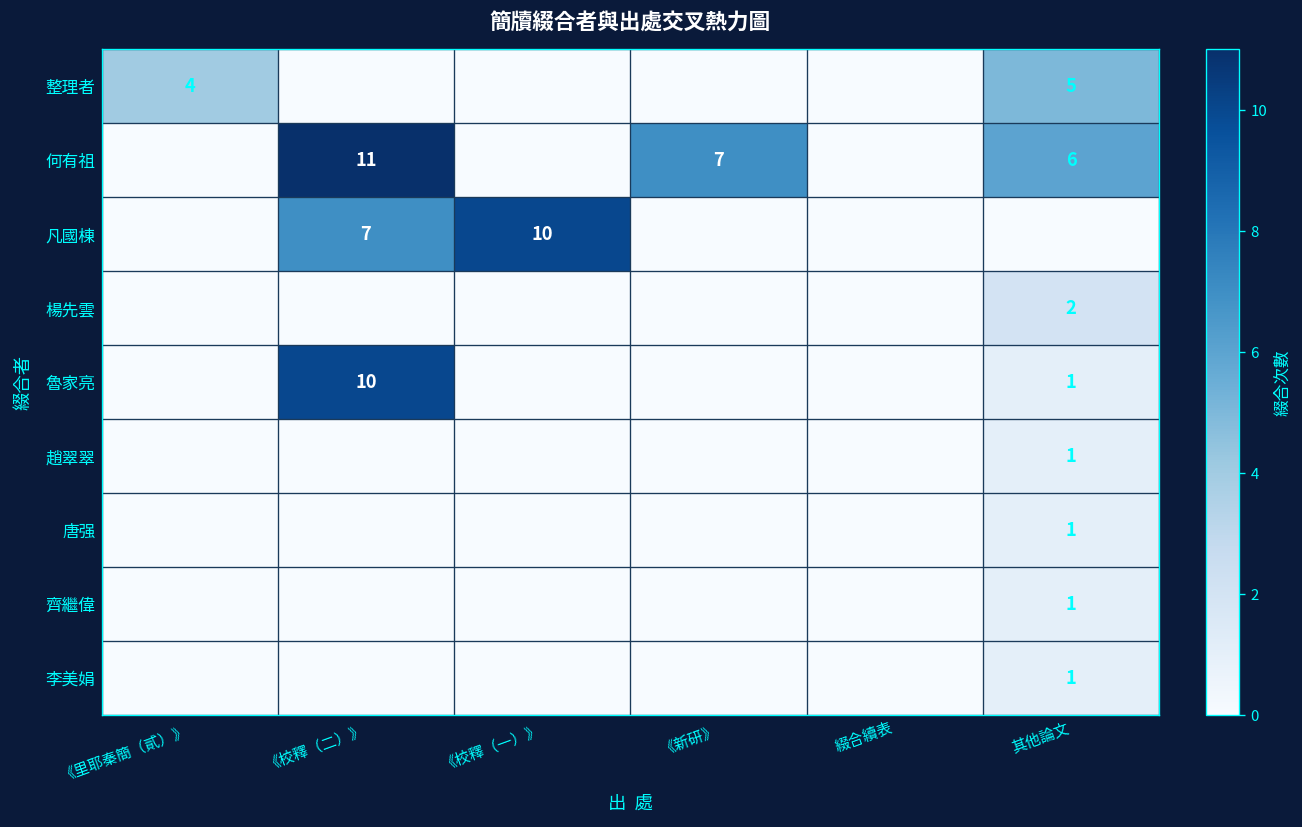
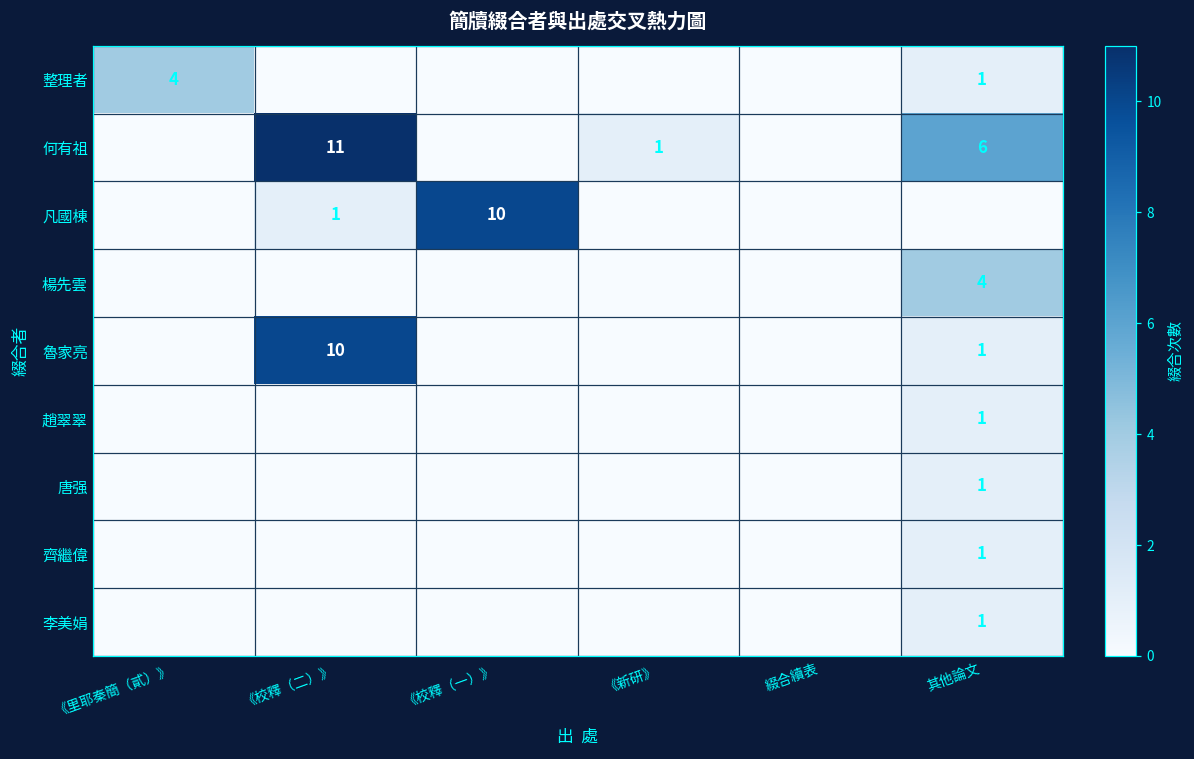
  {
    "整理者": {
      "《里耶秦簡（貳）》": 4,
-     "其他論文": 5
+     "其他論文": 1
    },
    "何有祖": {
      "《校釋（二）》": 11,
-     "《新研》": 7,
+     "《新研》": 1,
      "其他論文": 6
    },
    "凡國棟": {
-     "《校釋（二）》": 7,
+     "《校釋（二）》": 1,
      "《校釋（一）》": 10
    },
    "楊先雲": {
-     "其他論文": 2
+     "其他論文": 4
    },
    "魯家亮": {
      "《校釋（二）》": 10,
      "其他論文": 1
    },
    "趙翠翠": {
      "其他論文": 1
    },
    "唐强": {
      "其他論文": 1
    },
    "齊繼偉": {
      "其他論文": 1
    },
    "李美娟": {
      "其他論文": 1
    }
  }
